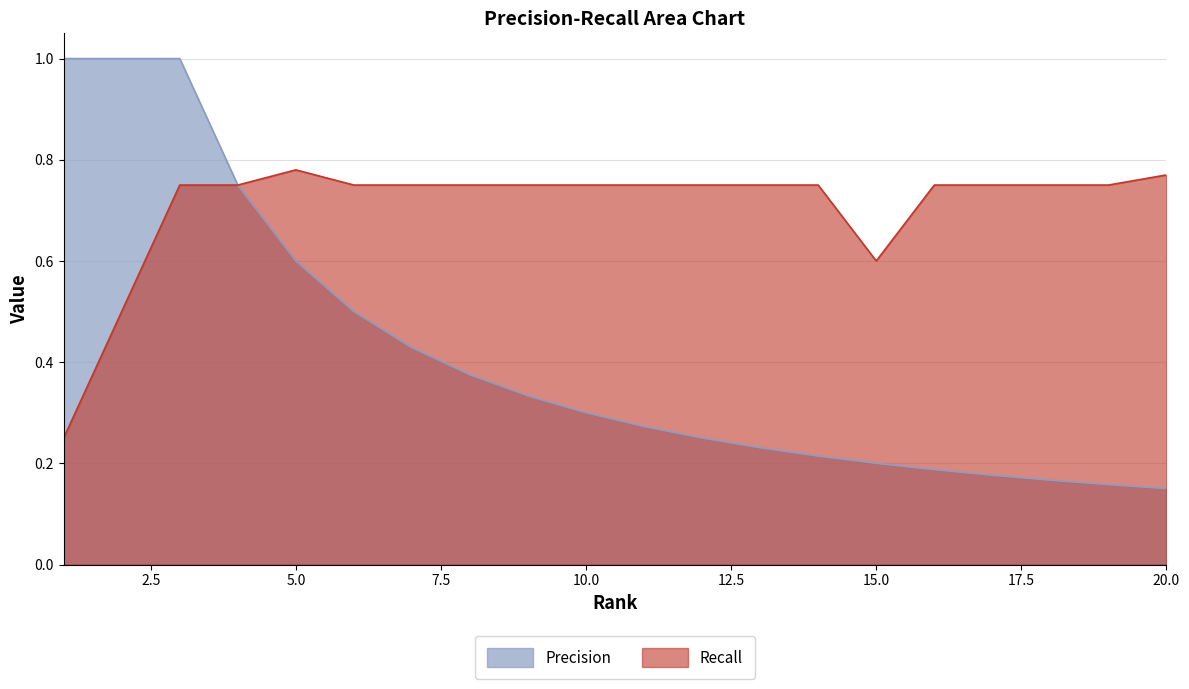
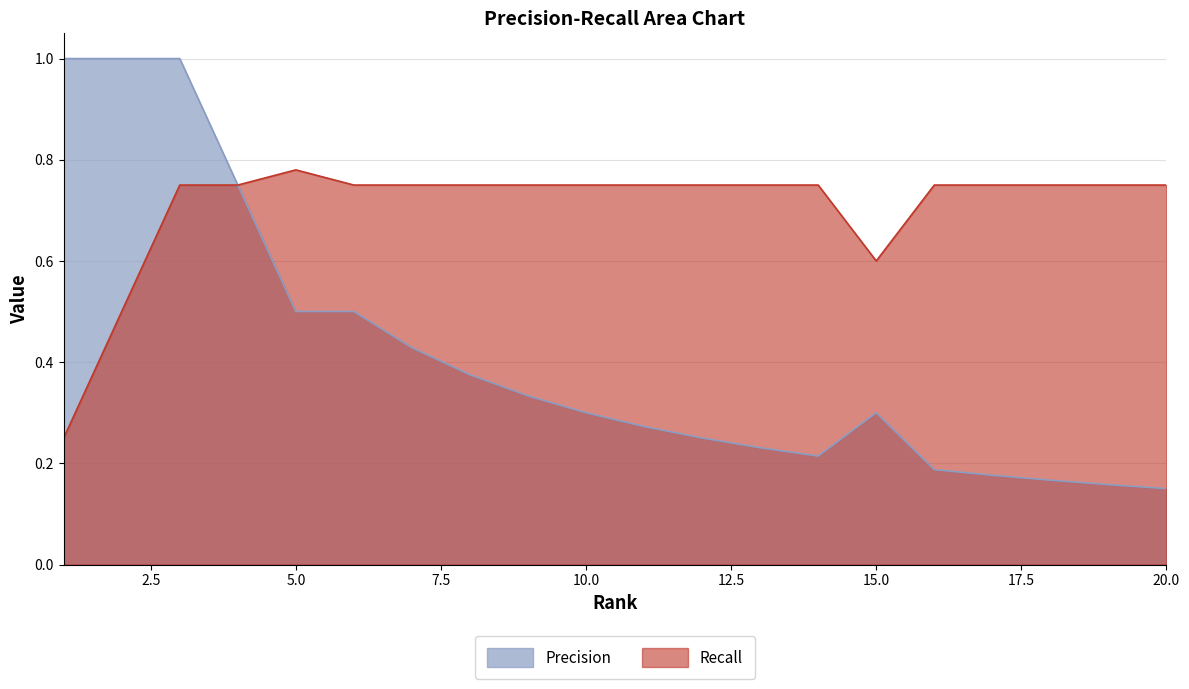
  {
    "Precision": {
-     "5.0": 0.6,
+     "5.0": 0.5,
      "10.0": 0.3,
-     "15.0": 0.2,
+     "15.0": 0.3,
      "20.0": 0.15
    },
    "Recall": {
      "5.0": 0.78,
      "10.0": 0.75,
      "15.0": 0.60,
-     "20.0": 0.77
+     "20.0": 0.75
    }
  }
